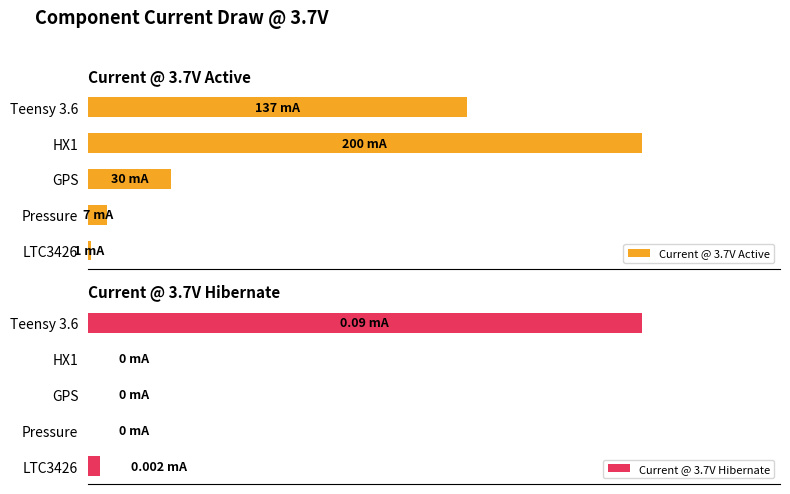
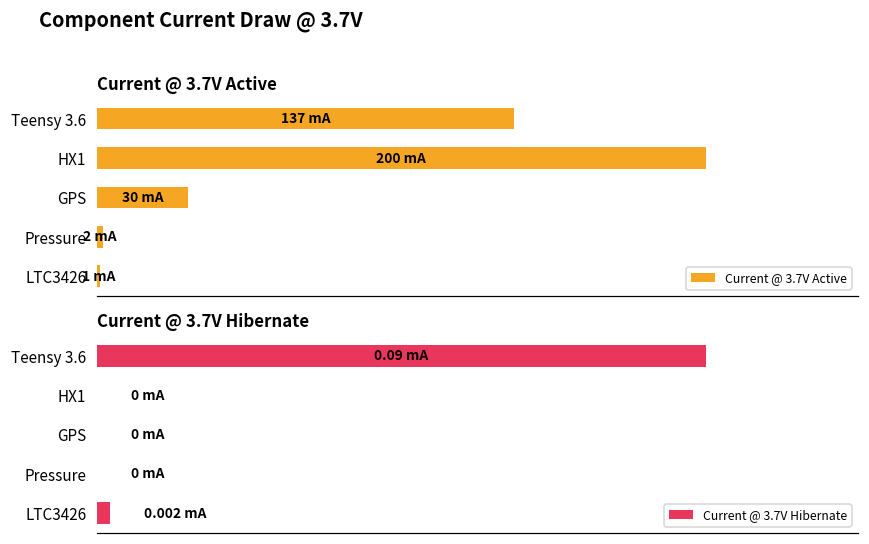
  {
    "Current @ 3.7V Active": {
      "Teensy 3.6": 137,
      "HX1": 200,
      "GPS": 30,
-     "Pressure": 7,
+     "Pressure": 2,
      "LTC3426": 1
    },
    "Current @ 3.7V Hibernate": {
      "Teensy 3.6": 0.09
    }
  }
